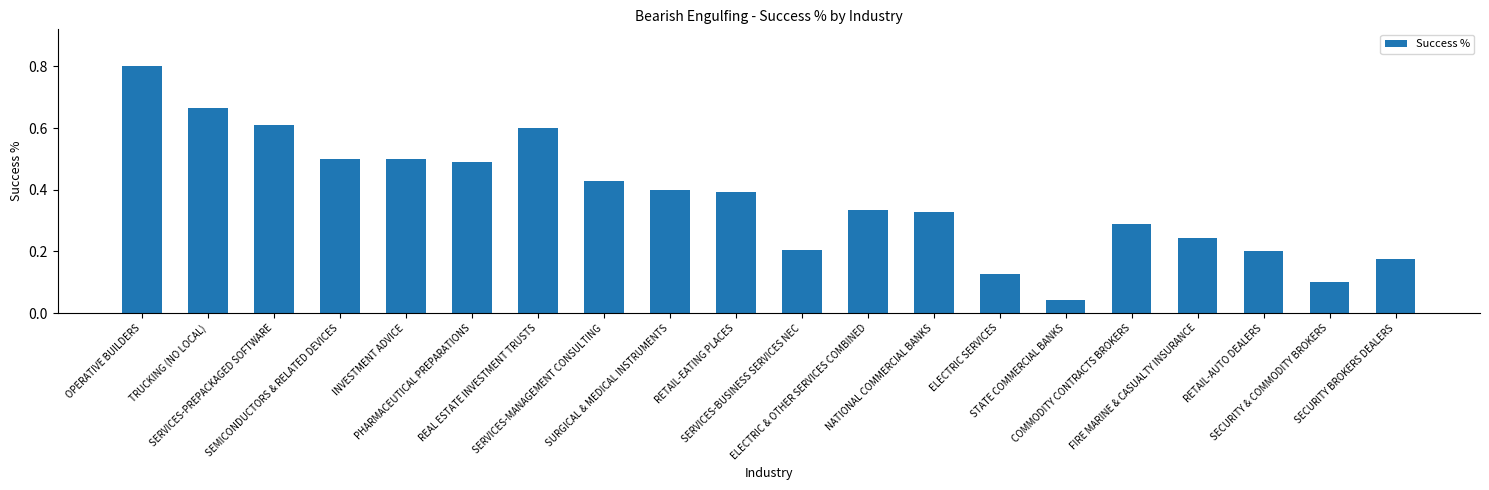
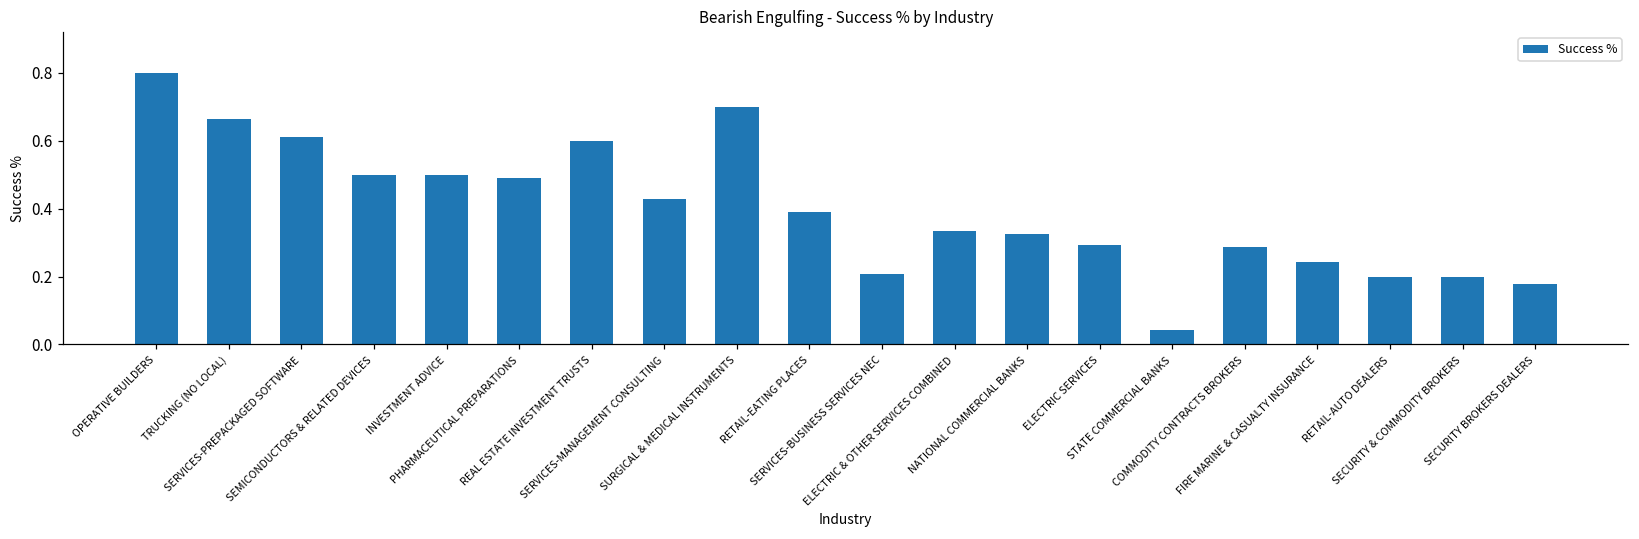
  {
    "OPERATIVE BUILDERS": 0.80,
    "TRUCKING (NO LOCAL)": 0.66,
    "SERVICES-PREPACKAGED SOFTWARE": 0.61,
    "SEMICONDUCTORS & RELATED DEVICES": 0.50,
    "INVESTMENT ADVICE": 0.50,
    "PHARMACEUTICAL PREPARATIONS": 0.49,
    "REAL ESTATE INVESTMENT TRUSTS": 0.60,
    "SERVICES-MANAGEMENT CONSULTING": 0.43,
-   "SURGICAL & MEDICAL INSTRUMENTS": 0.4,
+   "SURGICAL & MEDICAL INSTRUMENTS": 0.7,
    "RETAIL-EATING PLACES": 0.39,
    "SERVICES-BUSINESS SERVICES NEC": 0.21,
    "ELECTRIC & OTHER SERVICES COMBINED": 0.33,
    "NATIONAL COMMERCIAL BANKS": 0.33,
-   "ELECTRIC SERVICES": 0.13,
+   "ELECTRIC SERVICES": 0.29,
    "STATE COMMERCIAL BANKS": 0.04,
    "COMMODITY CONTRACTS BROKERS": 0.29,
    "FIRE MARINE & CASUALTY INSURANCE": 0.24,
    "RETAIL-AUTO DEALERS": 0.20,
-   "SECURITY & COMMODITY BROKERS": 0.1,
+   "SECURITY & COMMODITY BROKERS": 0.2,
    "SECURITY BROKERS DEALERS": 0.18
  }
